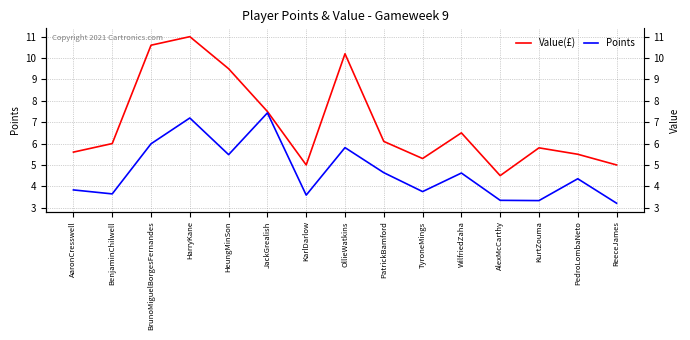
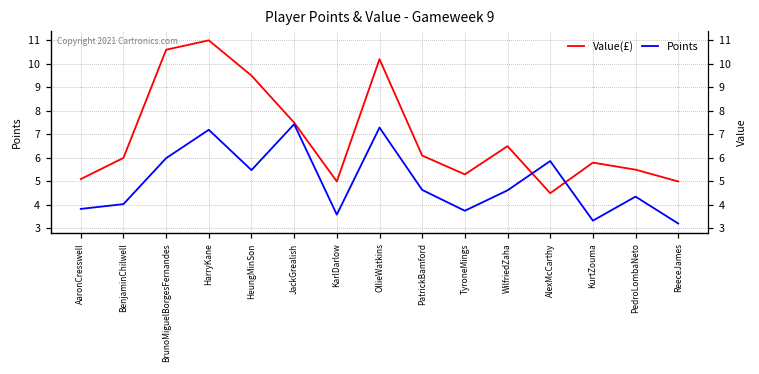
  {
    "Value(£)": {
-     "AaronCresswell": 5.6,
+     "AaronCresswell": 5.1,
      "BenjaminChilwell": 6.0,
      "HarryKane": 11.0,
      "HeungMinSon": 9.5,
      "KarlDarlow": 5.0,
      "OllieWatkins": 10.2,
      "PatrickBamford": 6.1,
      "TyroneMings": 5.3,
      "WilfriedZaha": 6.5,
      "AlexMcCarthy": 4.5,
      "KurtZouma": 5.8,
      "PedroLombaNeto": 5.5,
      "ReeceJames": 5.0
    },
    "Points": {
      "AaronCresswell": 3.8,
-     "BenjaminChilwell": 3.6,
+     "BenjaminChilwell": 4.0,
      "BrunoMiguelBorgesFernandes": 6.0,
      "HarryKane": 7.2,
      "HeungMinSon": 5.5,
      "KarlDarlow": 3.6,
-     "OllieWatkins": 5.8,
+     "OllieWatkins": 7.3,
      "PatrickBamford": 4.6,
      "TyroneMings": 3.8,
      "WilfriedZaha": 4.6,
-     "AlexMcCarthy": 3.3,
+     "AlexMcCarthy": 5.9,
      "KurtZouma": 3.3,
      "PedroLombaNeto": 4.4,
      "ReeceJames": 3.2
    }
  }
